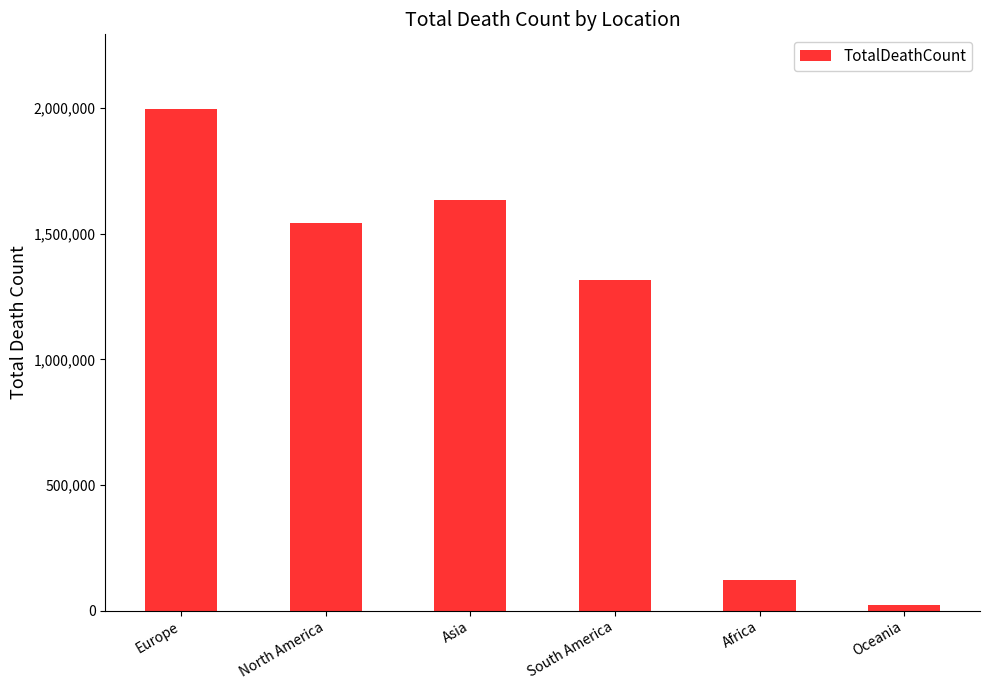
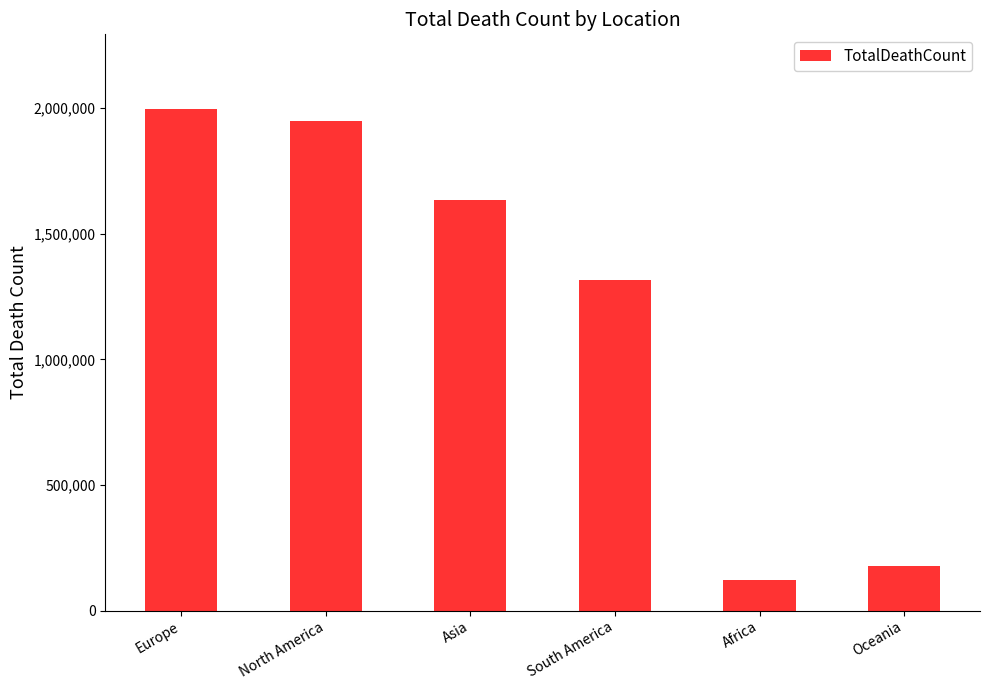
  {
    "Europe": "1,990,000",
-   "North America": "1,540,000",
+   "North America": "1,950,000",
    "Asia": "1,630,000",
    "South America": "1,320,000",
    "Africa": "120,000",
-   "Oceania": "20,000"
+   "Oceania": "180,000"
  }
